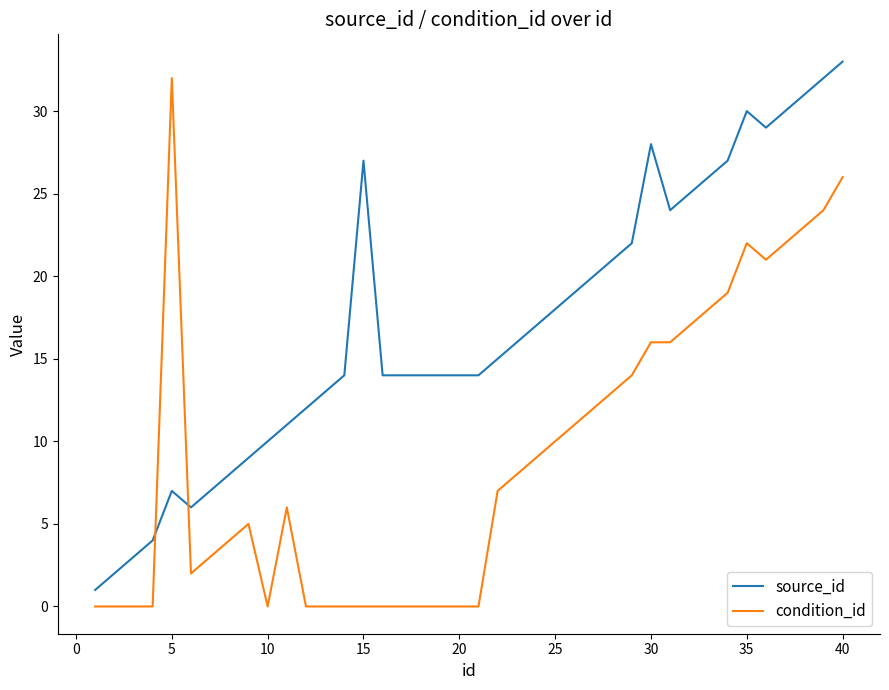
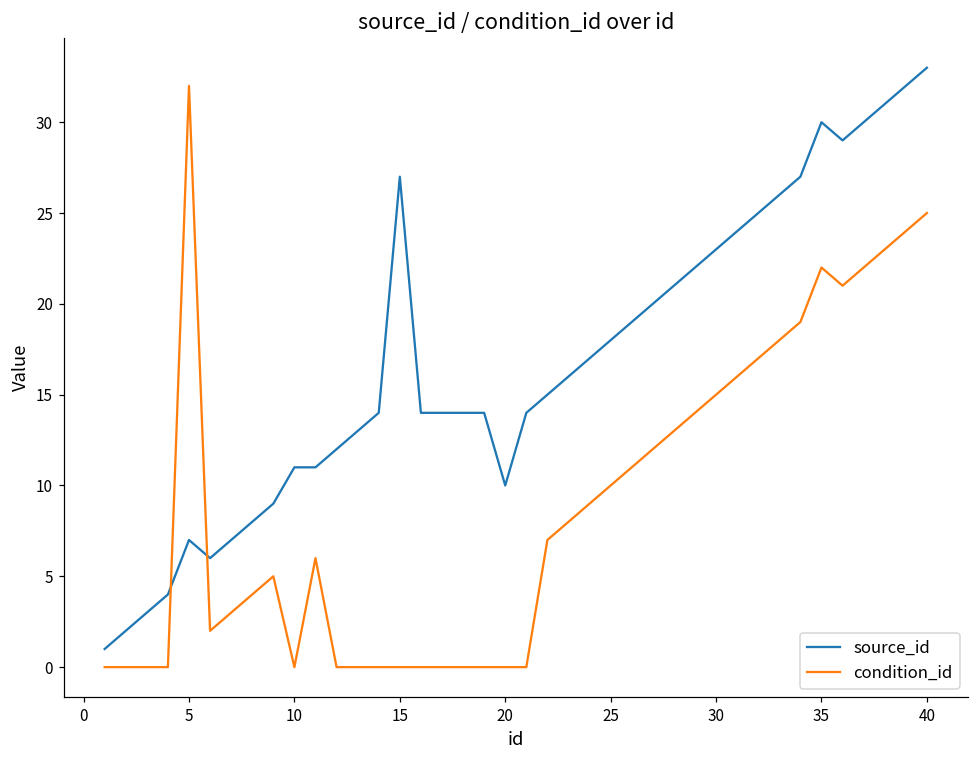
  {
    "source_id": {
      "5": 7,
-     "10": 10,
+     "10": 11,
      "15": 27,
-     "20": 14,
+     "20": 10,
      "25": 18,
-     "30": 28,
+     "30": 23,
      "35": 30,
      "40": 33
    },
    "condition_id": {
      "5": 32,
      "10": 0,
      "15": 0,
      "20": 0,
      "25": 10,
-     "30": 16,
+     "30": 15,
      "35": 22,
-     "40": 26
+     "40": 25
    }
  }
